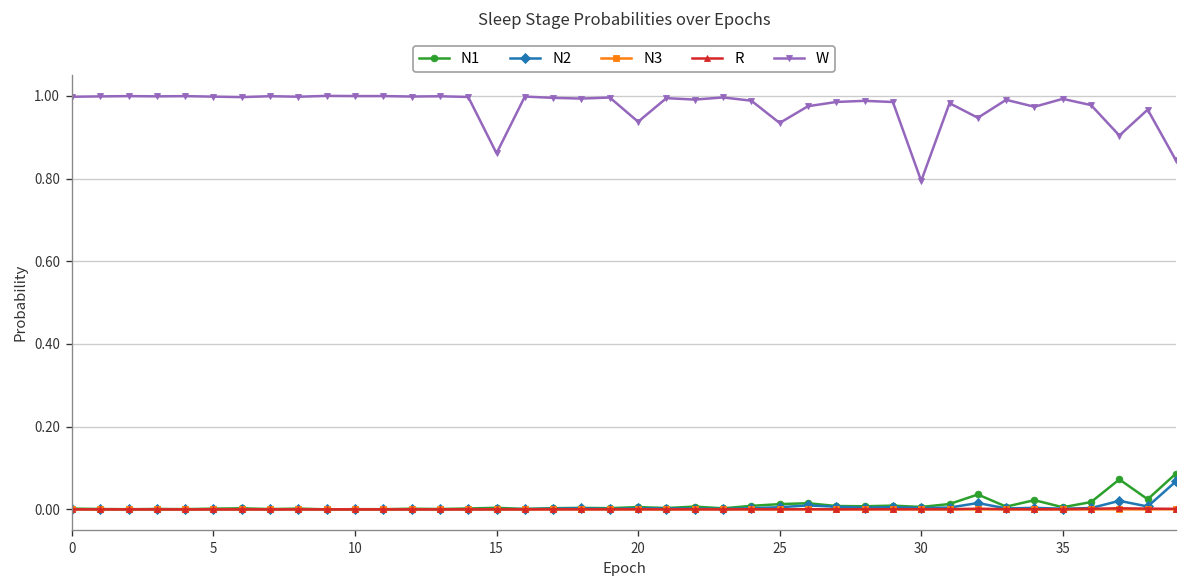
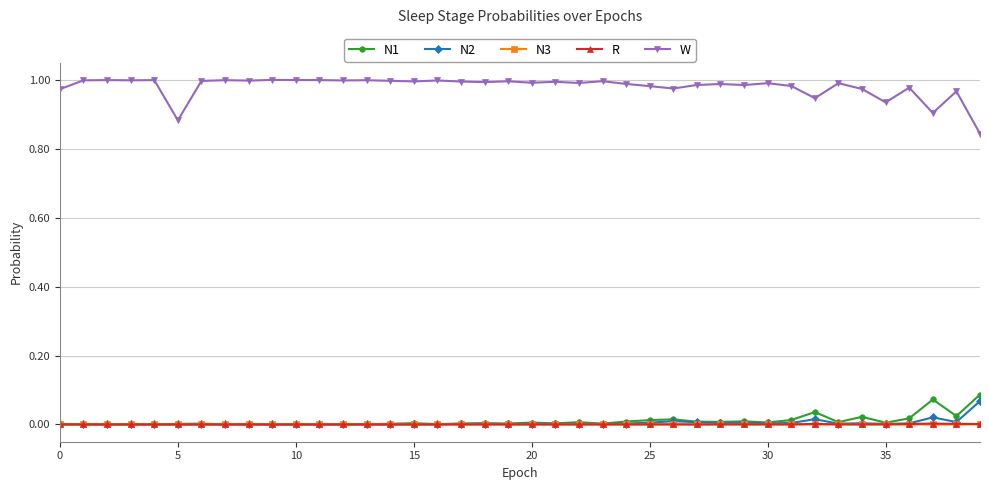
  {
    "N1": {
      "25": 0.01
    },
    "W": {
-     "0": 1.00,
-     "5": 1.00,
+     "0": 0.97,
+     "5": 0.88,
      "10": 1.00,
-     "15": 0.86,
-     "20": 0.94,
-     "25": 0.93,
-     "30": 0.79,
-     "35": 0.99
+     "15": 1.00,
+     "20": 0.99,
+     "25": 0.98,
+     "30": 0.99,
+     "35": 0.93
    }
  }
